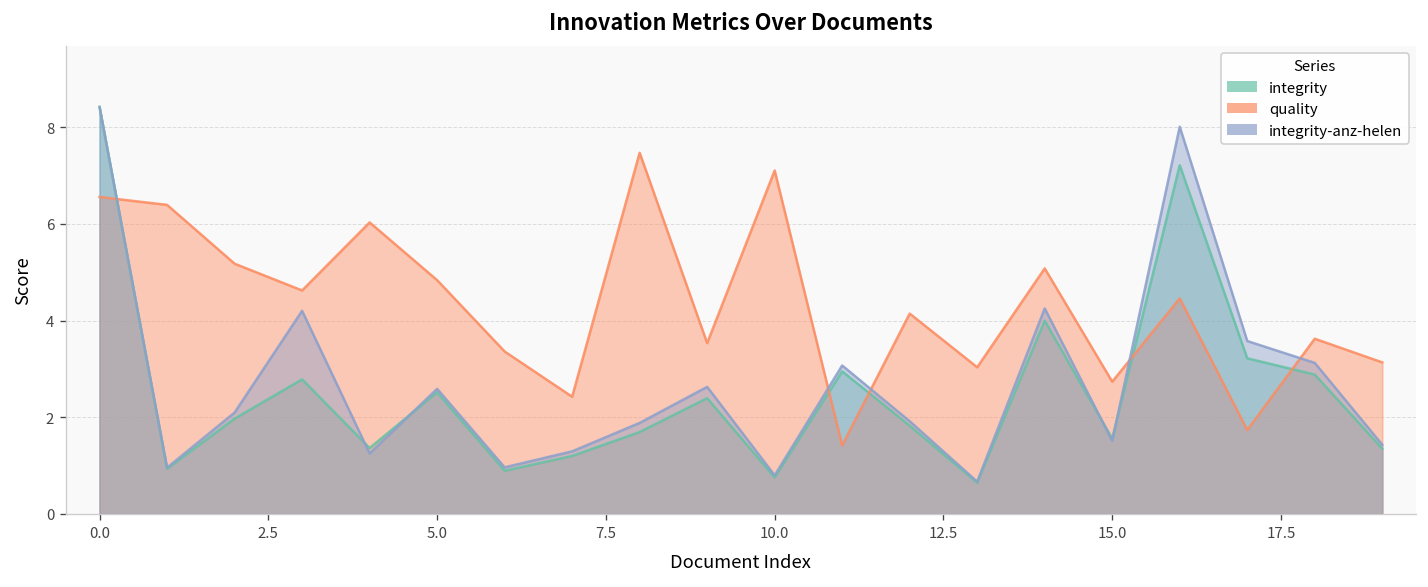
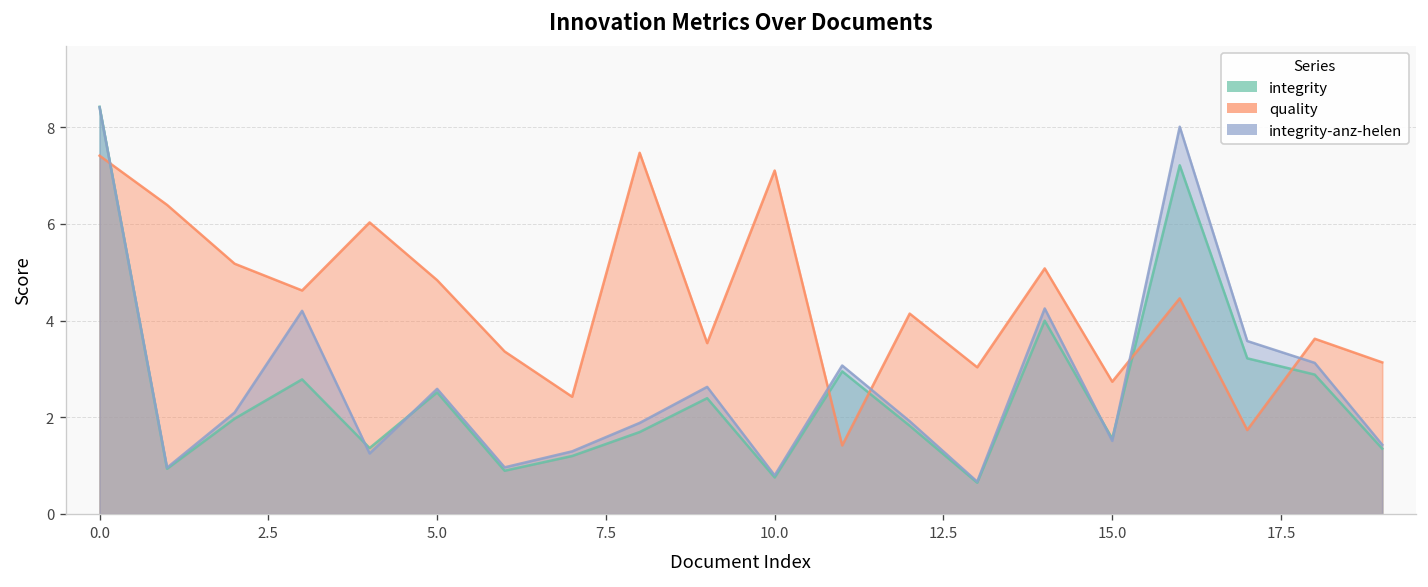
  {
    "quality": {
-     "0.0": 6.6,
+     "0.0": 7.4,
      "5.0": 4.8,
      "10.0": 7.1,
      "15.0": 2.7
    }
  }
